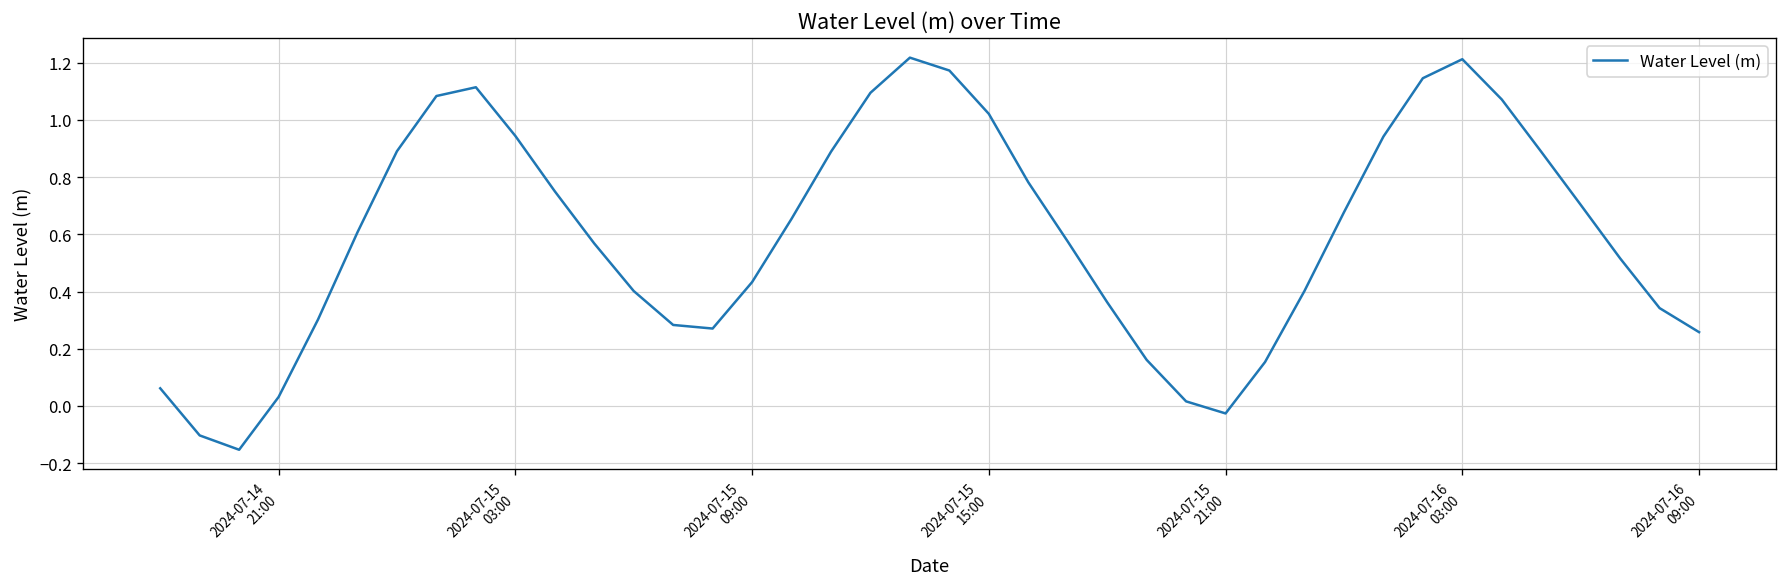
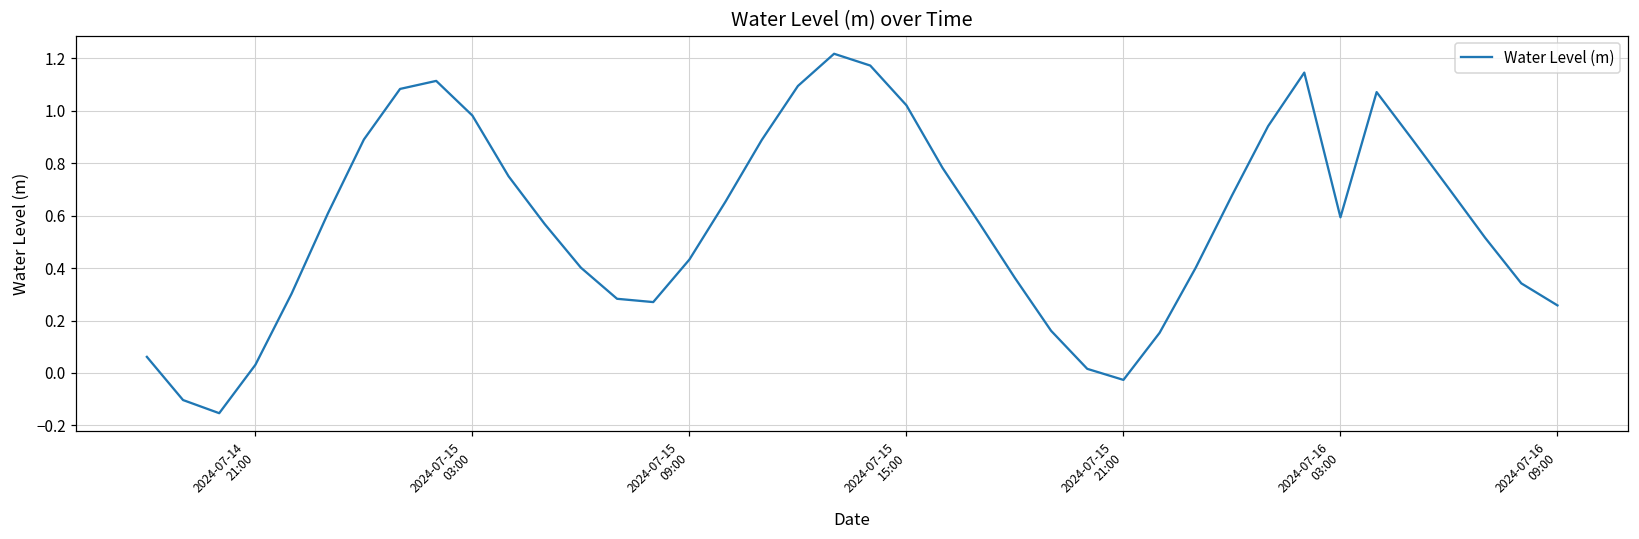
  {
    "2024-07-14 21:00": 0.03,
-   "2024-07-15 03:00": 0.94,
+   "2024-07-15 03:00": 0.98,
    "2024-07-15 09:00": 0.43,
    "2024-07-15 15:00": 1.02,
    "2024-07-15 21:00": -0.03,
-   "2024-07-16 03:00": 1.21,
+   "2024-07-16 03:00": 0.59,
    "2024-07-16 09:00": 0.26
  }
